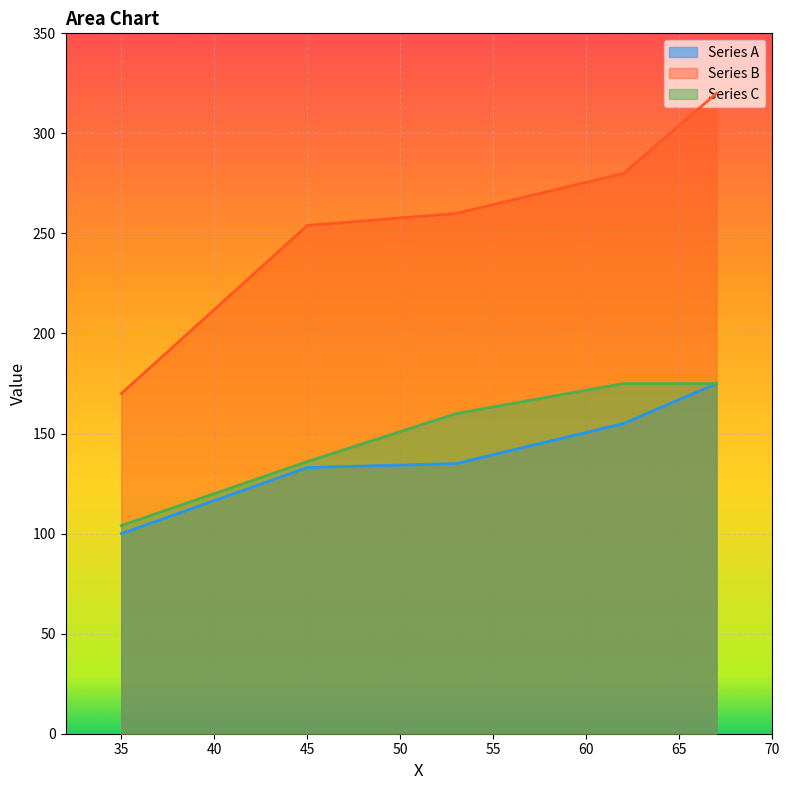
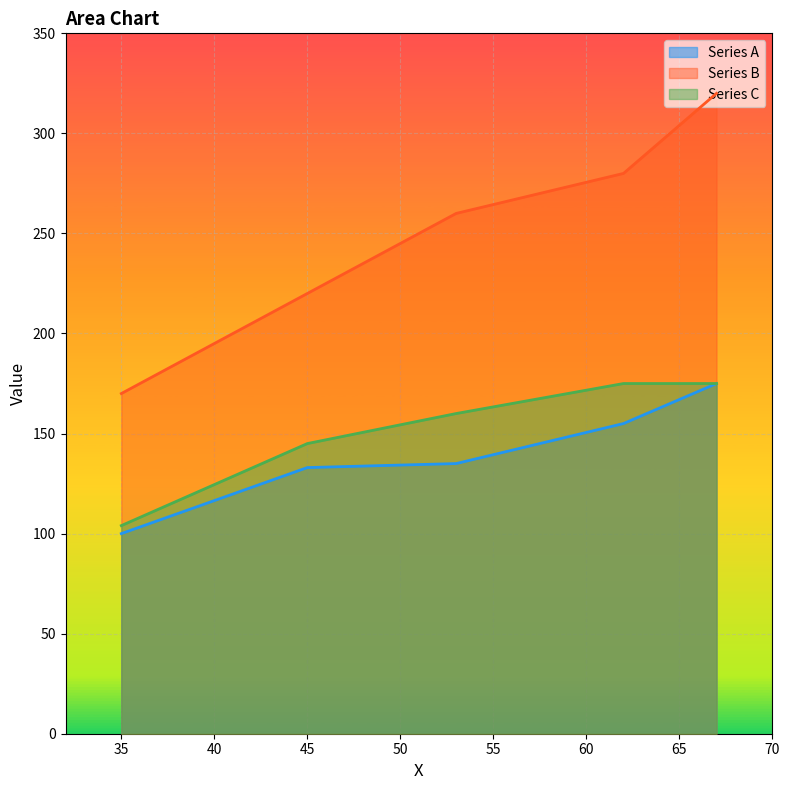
  {
    "Series A": {
      "35": 100,
      "45": 133
    },
    "Series B": {
      "35": 170,
-     "45": 254
+     "45": 220
    },
    "Series C": {
      "35": 104,
-     "45": 136
+     "45": 145
    }
  }
